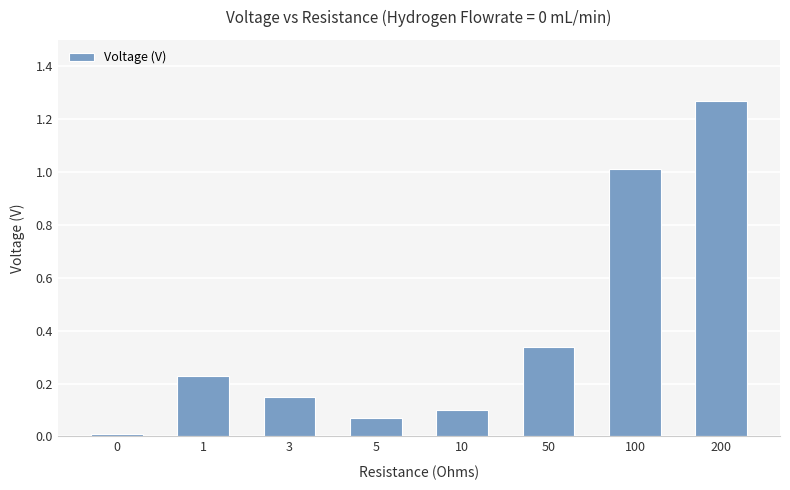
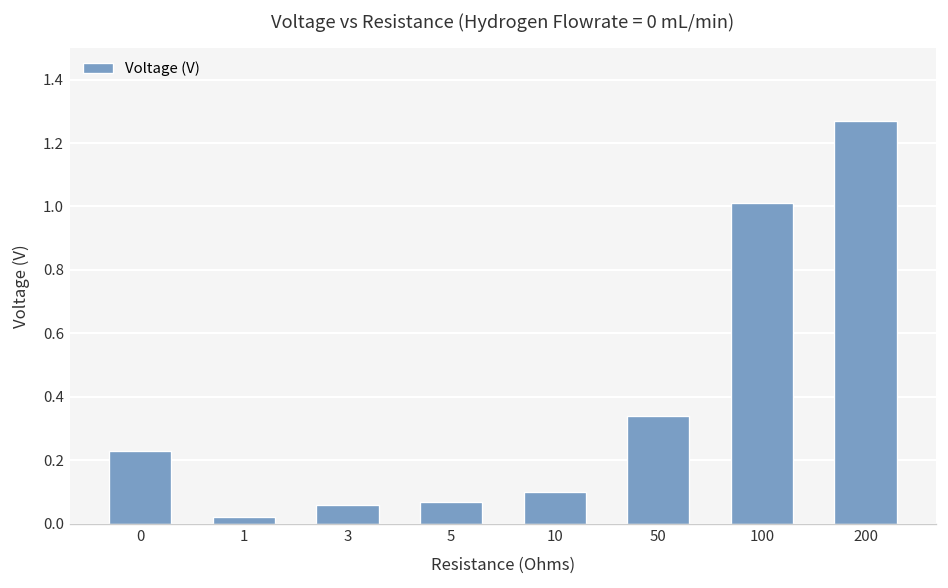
  {
-   "0": 0.01,
-   "1": 0.23,
-   "3": 0.15,
+   "0": 0.23,
+   "1": 0.02,
+   "3": 0.06,
    "5": 0.07,
    "10": 0.10,
    "50": 0.34,
    "100": 1.01,
    "200": 1.27
  }
